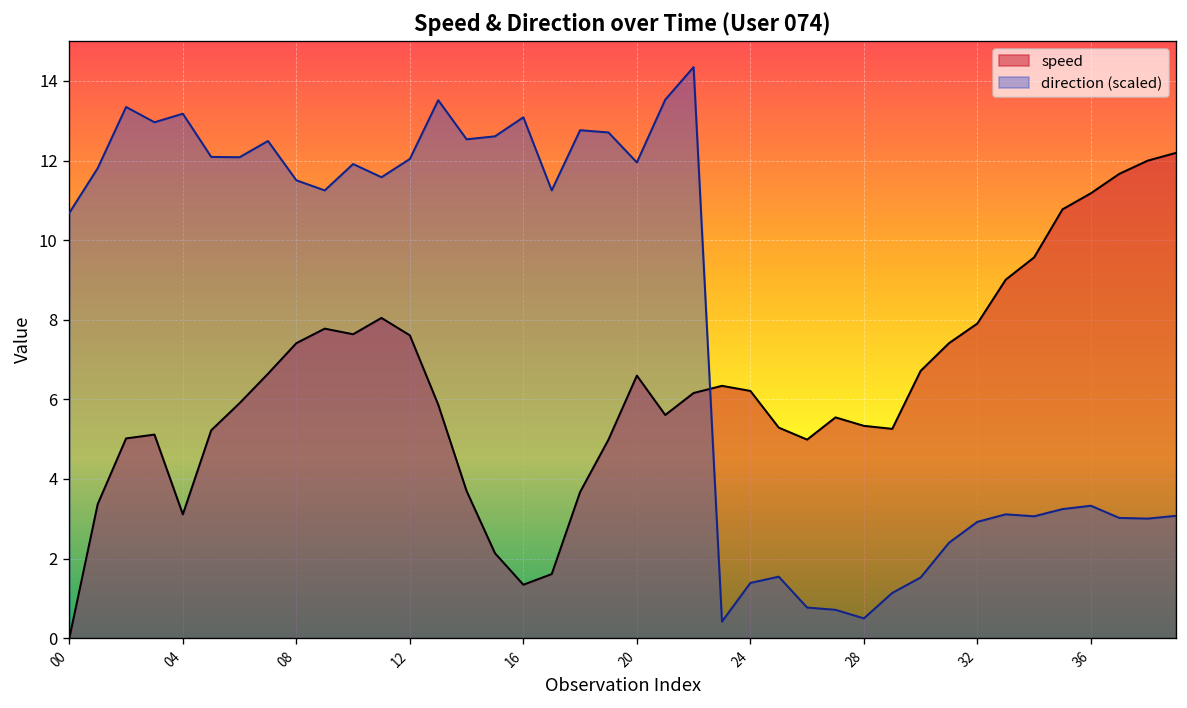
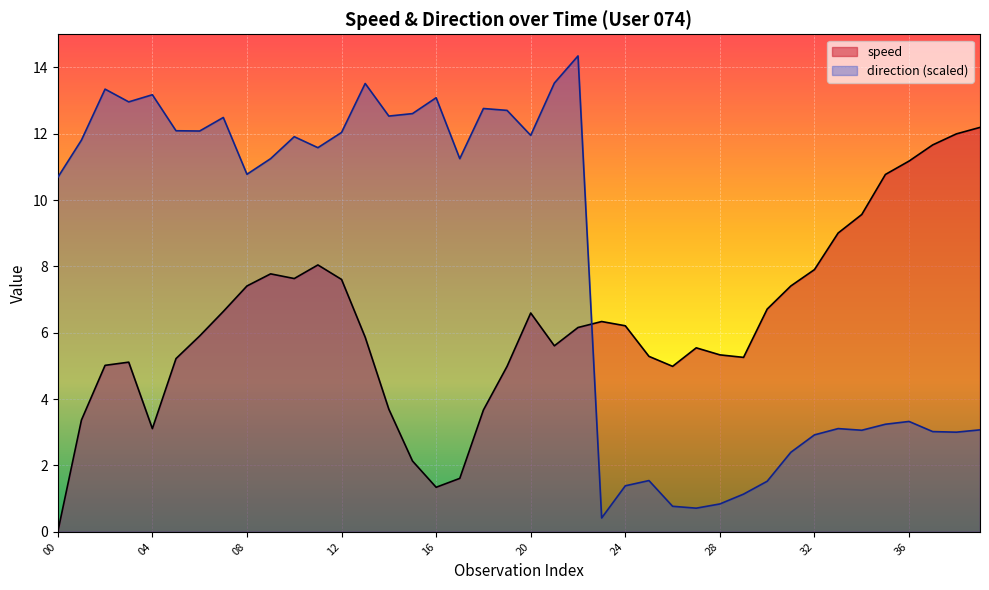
  {
    "speed": {
      "00": 0.0,
      "04": 3.1,
      "08": 7.4,
      "12": 7.6,
      "16": 1.3,
      "20": 6.6,
      "24": 6.2,
      "28": 5.3,
      "32": 7.9,
      "36": 11.2
    },
    "direction (scaled)": {
      "00": 10.7,
      "04": 13.2,
-     "08": 11.5,
+     "08": 10.8,
      "12": 12.0,
      "16": 13.1,
      "20": 12.0,
      "24": 1.4,
-     "28": 0.5,
+     "28": 0.8,
      "32": 2.9,
      "36": 3.3
    }
  }
